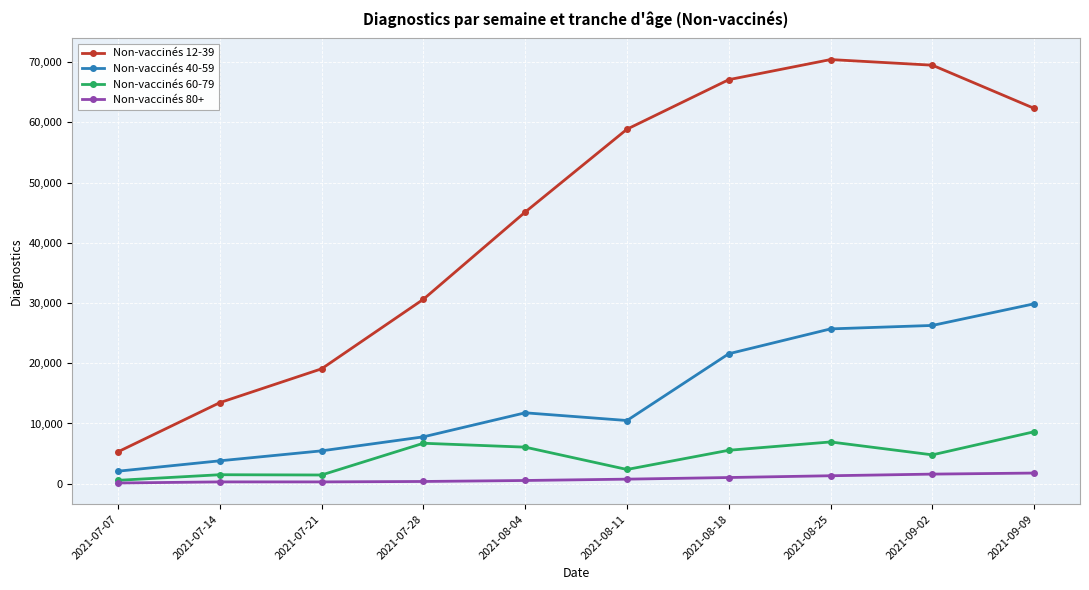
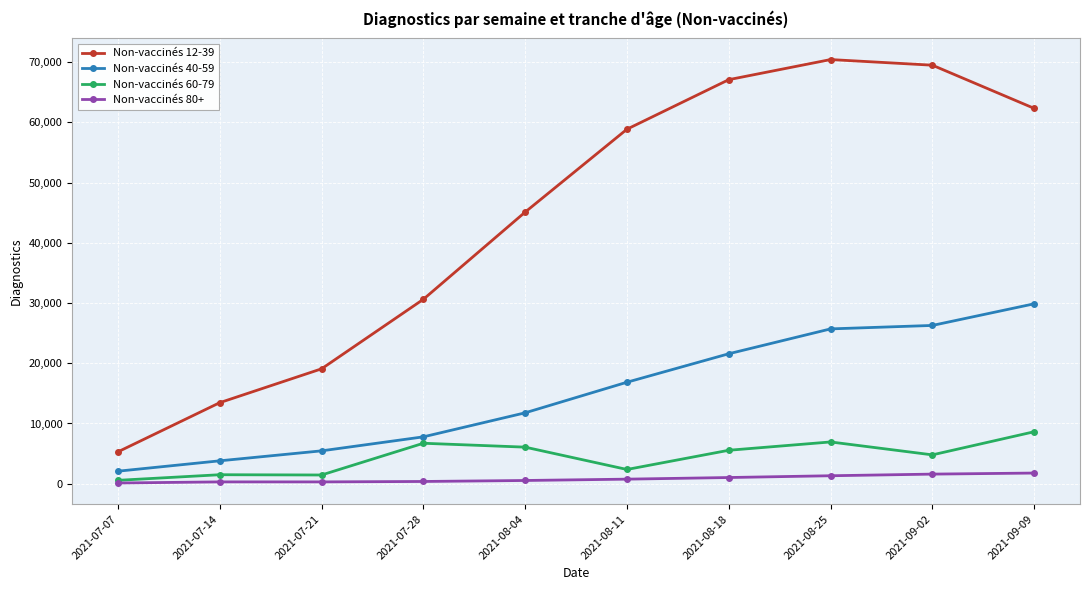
  {
    "Non-vaccinés 12-39": {
      "2021-07-07": "5,000",
      "2021-07-14": "13,000",
      "2021-07-21": "19,000",
      "2021-07-28": "31,000",
      "2021-08-04": "45,000",
      "2021-08-11": "59,000",
      "2021-08-18": "67,000",
      "2021-08-25": "70,000",
      "2021-09-02": "70,000",
      "2021-09-09": "62,000"
    },
    "Non-vaccinés 40-59": {
      "2021-07-07": "2,000",
      "2021-07-14": "4,000",
      "2021-07-21": "5,000",
      "2021-07-28": "8,000",
      "2021-08-04": "12,000",
-     "2021-08-11": "10,000",
+     "2021-08-11": "17,000",
      "2021-08-18": "22,000",
      "2021-08-25": "26,000",
      "2021-09-02": "26,000",
      "2021-09-09": "30,000"
    },
    "Non-vaccinés 60-79": {
      "2021-07-07": "1,000",
      "2021-07-14": "1,000",
      "2021-07-21": "1,000",
      "2021-07-28": "7,000",
      "2021-08-04": "6,000",
      "2021-08-11": "2,000",
      "2021-08-18": "6,000",
      "2021-08-25": "7,000",
      "2021-09-02": "5,000",
      "2021-09-09": "9,000"
    },
    "Non-vaccinés 80+": {
      "2021-07-07": "0",
      "2021-07-14": "0",
      "2021-07-21": "0",
      "2021-07-28": "0",
      "2021-08-04": "1,000",
      "2021-08-11": "1,000",
      "2021-08-18": "1,000",
      "2021-08-25": "1,000",
      "2021-09-02": "2,000",
      "2021-09-09": "2,000"
    }
  }
